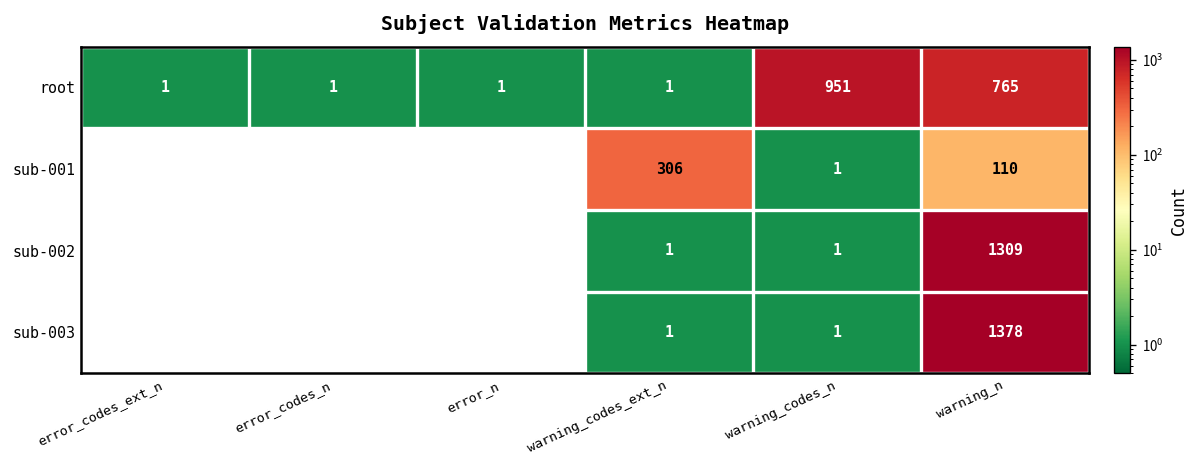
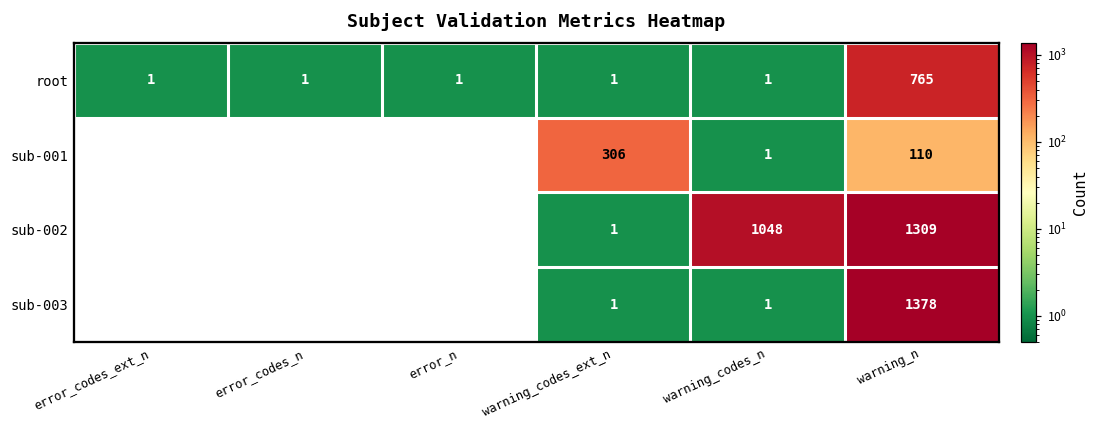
  {
    "root": {
      "error_codes_ext_n": 1,
      "error_codes_n": 1,
      "error_n": 1,
      "warning_codes_ext_n": 1,
-     "warning_codes_n": 951,
+     "warning_codes_n": 1,
      "warning_n": 765
    },
    "sub-001": {
      "warning_codes_ext_n": 306,
      "warning_codes_n": 1,
      "warning_n": 110
    },
    "sub-002": {
      "warning_codes_ext_n": 1,
-     "warning_codes_n": 1,
+     "warning_codes_n": 1048,
      "warning_n": 1309
    },
    "sub-003": {
      "warning_codes_ext_n": 1,
      "warning_codes_n": 1,
      "warning_n": 1378
    }
  }
